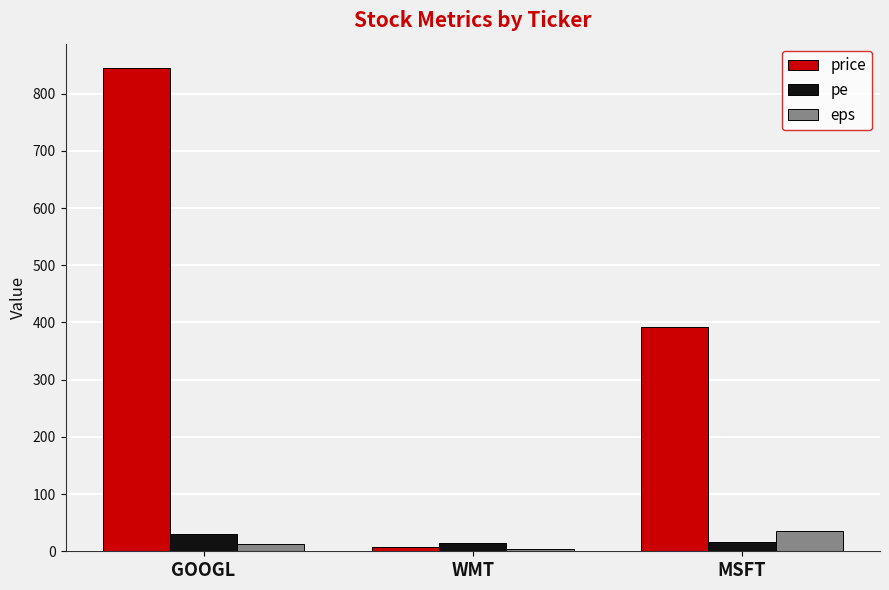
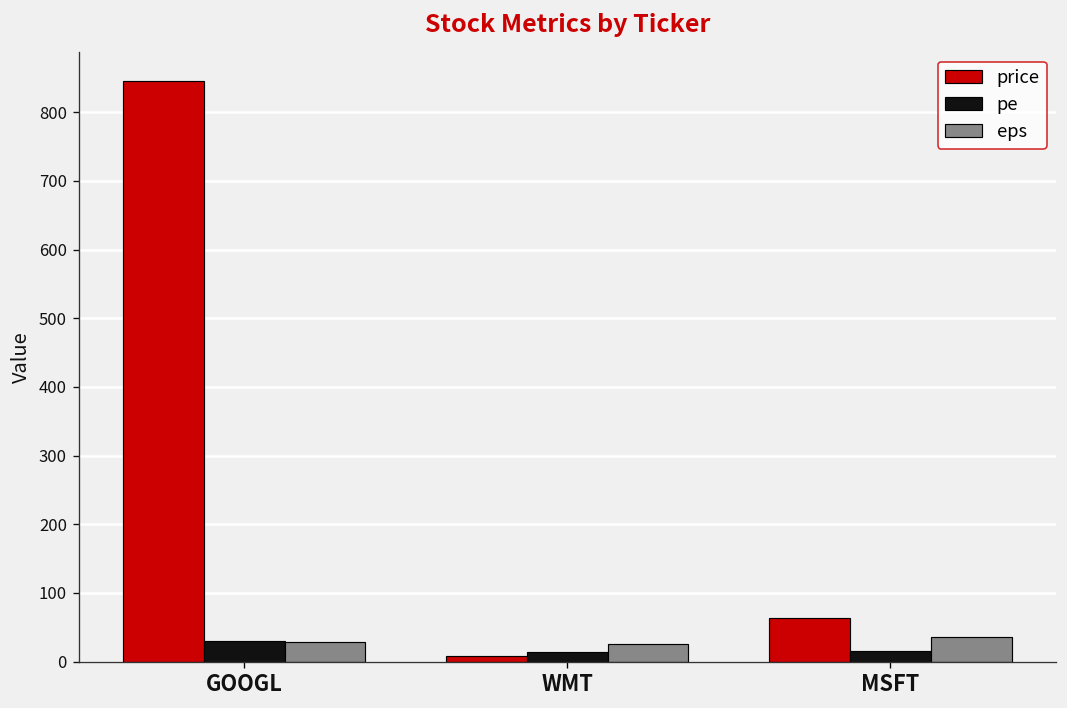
  {
    "price": {
      "GOOGL": 850,
      "WMT": 10,
-     "MSFT": 390
+     "MSFT": 60
    },
    "pe": {
      "GOOGL": 30,
      "WMT": 10,
      "MSFT": 20
    },
    "eps": {
-     "GOOGL": 10,
-     "WMT": 0,
+     "GOOGL": 30,
+     "WMT": 30,
      "MSFT": 40
    }
  }
